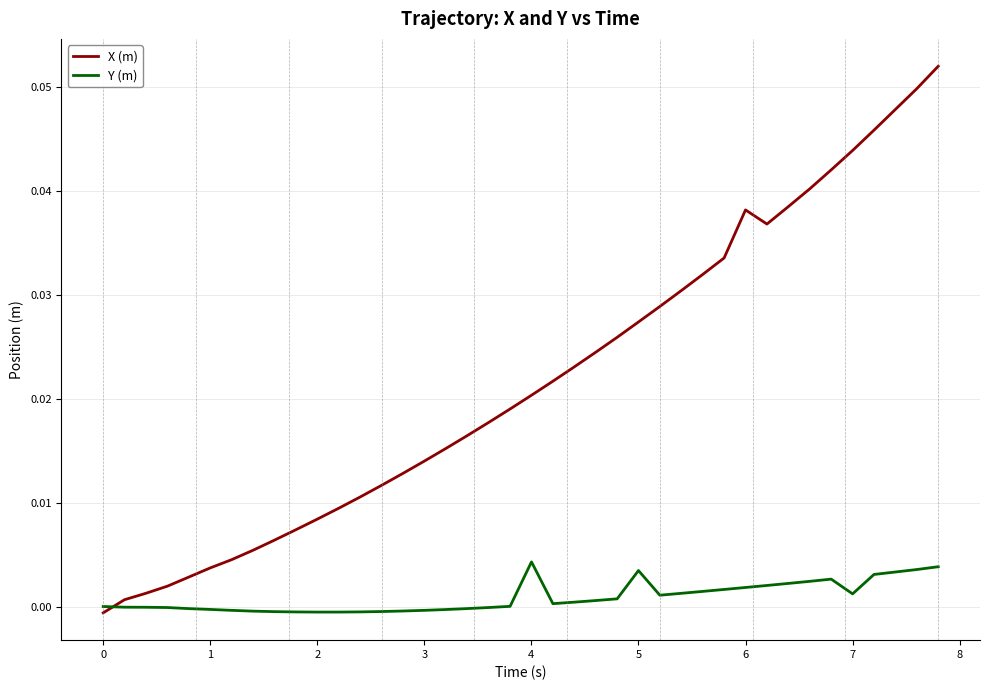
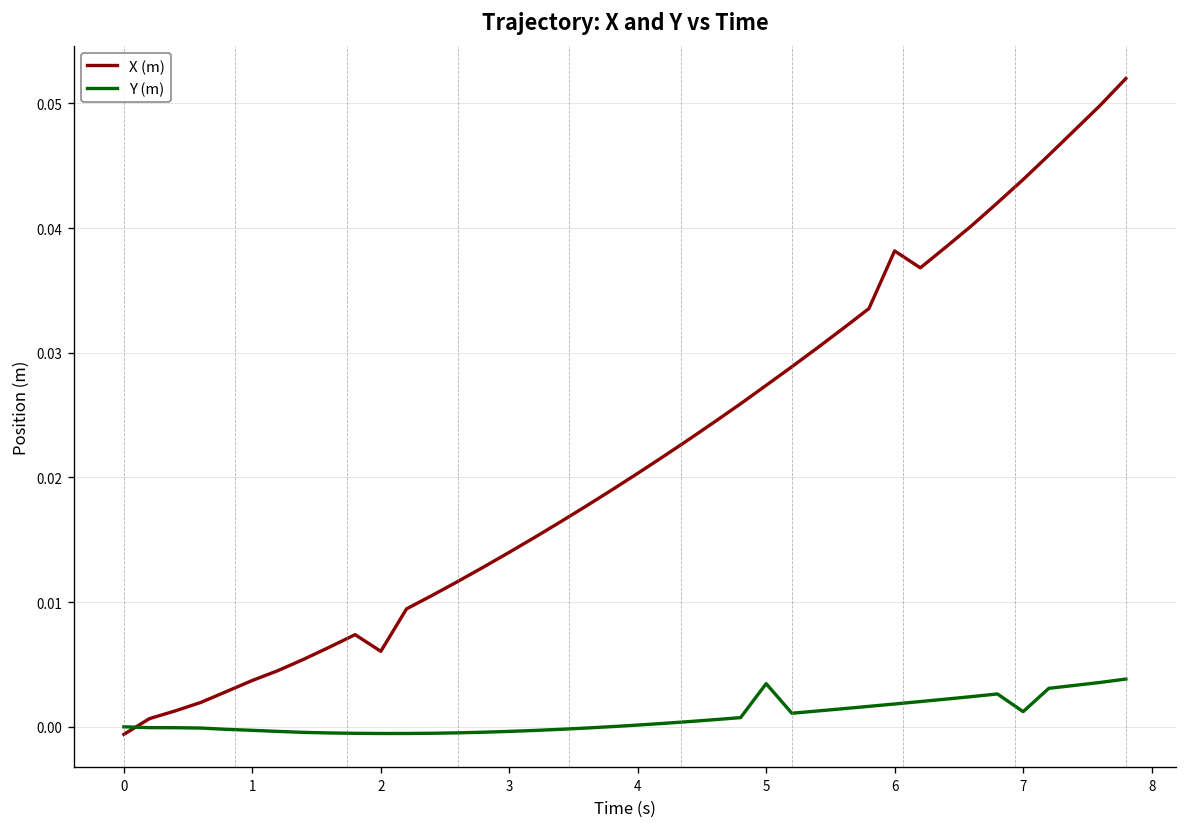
  {
    "X (m)": {
      "0": -0.0006,
      "1": 0.0037,
-     "2": 0.0084,
+     "2": 0.0061,
      "3": 0.0140,
      "4": 0.0203,
      "5": 0.0274,
      "6": 0.0382,
      "7": 0.0439
    },
    "Y (m)": {
      "0": 0.0000,
      "1": -0.0003,
      "2": -0.0005,
      "3": -0.0004,
-     "4": 0.0043,
+     "4": 0.0001,
      "5": 0.0035,
      "6": 0.0018,
      "7": 0.0012
    }
  }
